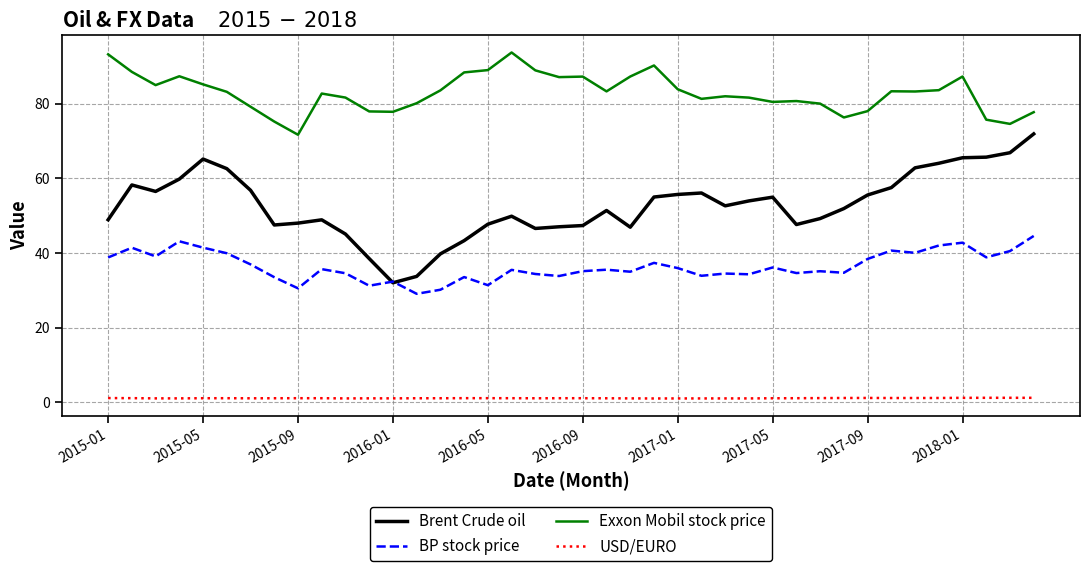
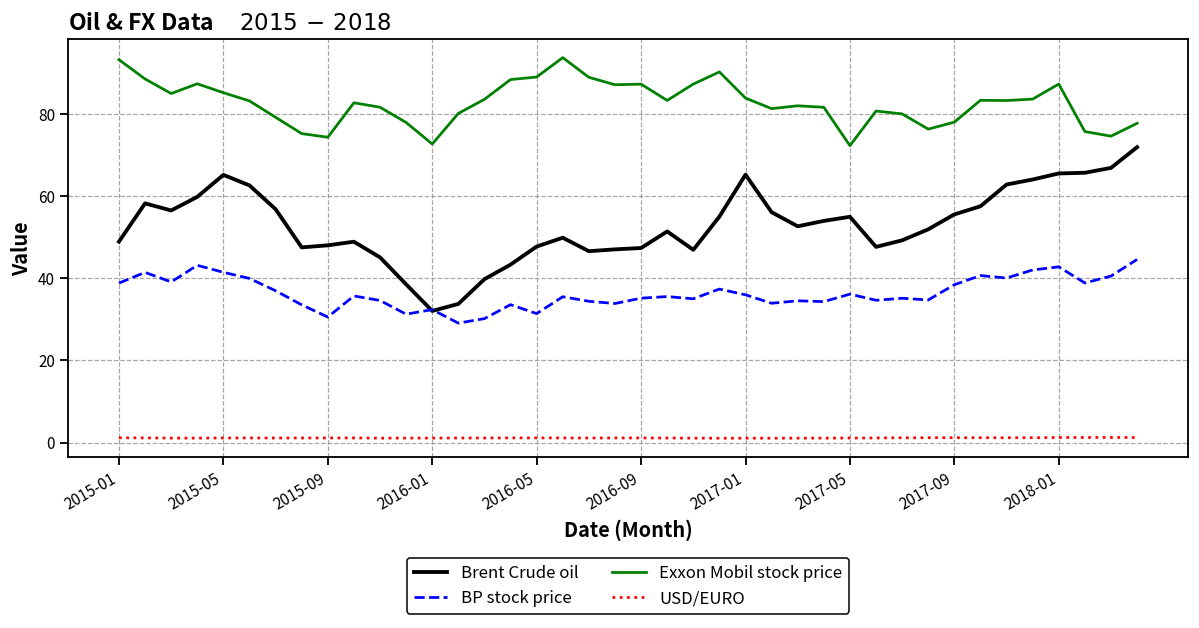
  {
    "Brent Crude oil": {
      "2015-01": 49,
      "2015-05": 65,
      "2015-09": 48,
      "2016-05": 48,
      "2016-09": 47,
-     "2017-01": 56,
+     "2017-01": 65,
      "2017-05": 55,
      "2017-09": 56,
      "2018-01": 66
    },
    "BP stock price": {
      "2015-01": 39,
      "2015-05": 41,
      "2015-09": 31,
      "2016-05": 31,
      "2016-09": 35,
      "2017-01": 36,
      "2017-05": 36,
      "2017-09": 38,
      "2018-01": 43
    },
    "Exxon Mobil stock price": {
      "2015-01": 93,
      "2015-05": 85,
-     "2015-09": 72,
-     "2016-01": 78,
+     "2015-09": 74,
+     "2016-01": 73,
      "2016-05": 89,
      "2016-09": 87,
      "2017-01": 84,
-     "2017-05": 81,
+     "2017-05": 72,
      "2017-09": 78,
      "2018-01": 87
    },
    "USD/EURO": {
      "2015-01": 1,
      "2015-05": 1,
      "2015-09": 1,
      "2016-01": 1,
      "2016-05": 1,
      "2016-09": 1,
      "2017-01": 1,
      "2017-05": 1,
      "2017-09": 1,
      "2018-01": 1
    }
  }
